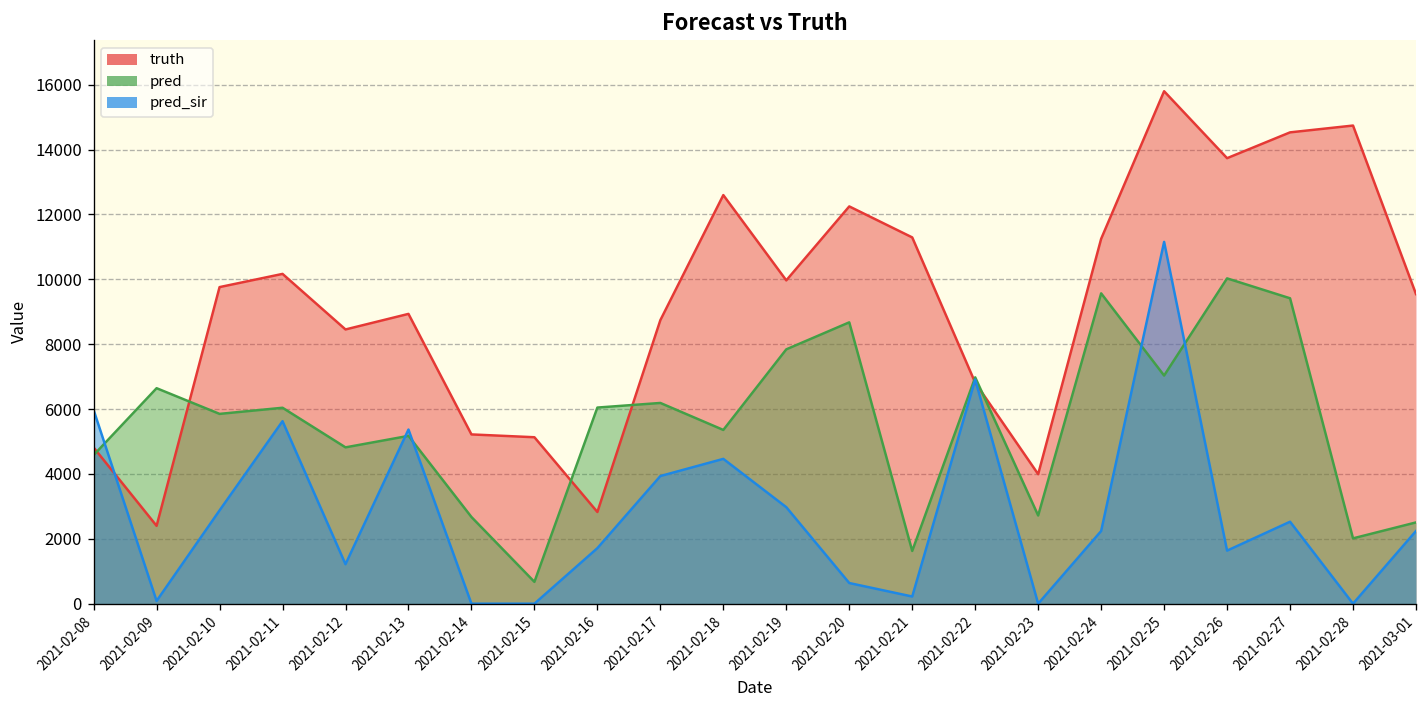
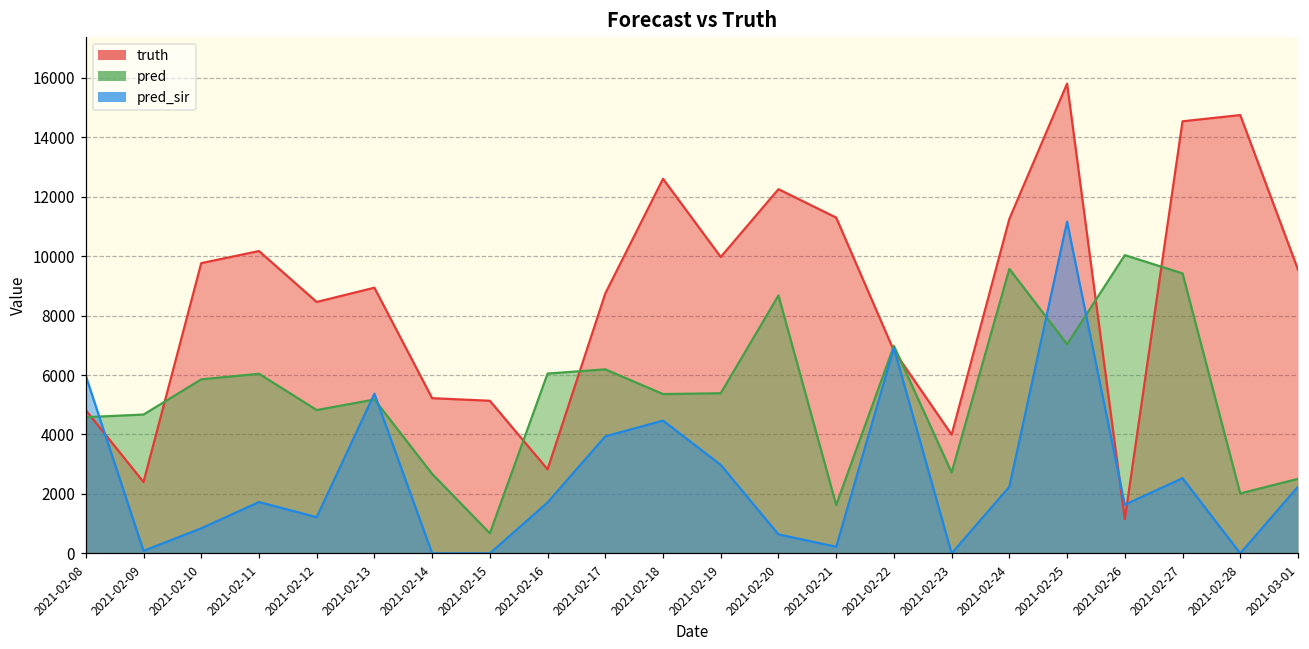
  {
    "truth": {
      "2021-02-08": 4800,
      "2021-02-09": 2400,
      "2021-02-10": 9800,
      "2021-02-11": 10200,
      "2021-02-12": 8500,
      "2021-02-13": 8900,
      "2021-02-14": 5200,
      "2021-02-15": 5100,
      "2021-02-16": 2800,
      "2021-02-17": 8700,
      "2021-02-18": 12600,
      "2021-02-19": 10000,
      "2021-02-20": 12200,
      "2021-02-21": 11300,
      "2021-02-23": 4000,
      "2021-02-24": 11200,
      "2021-02-25": 15800,
-     "2021-02-26": 13700,
+     "2021-02-26": 1200,
      "2021-02-27": 14500,
      "2021-02-28": 14700,
      "2021-03-01": 9500
    },
    "pred": {
      "2021-02-08": 4600,
-     "2021-02-09": 6600,
+     "2021-02-09": 4700,
      "2021-02-10": 5900,
      "2021-02-11": 6000,
      "2021-02-12": 4800,
      "2021-02-13": 5200,
      "2021-02-14": 2700,
      "2021-02-15": 700,
      "2021-02-16": 6000,
      "2021-02-17": 6200,
      "2021-02-18": 5400,
-     "2021-02-19": 7800,
+     "2021-02-19": 5400,
      "2021-02-20": 8700,
      "2021-02-21": 1600,
      "2021-02-23": 2700,
      "2021-02-24": 9600,
      "2021-02-25": 7000,
      "2021-02-26": 10000,
      "2021-02-27": 9400,
      "2021-02-28": 2000,
      "2021-03-01": 2500
    },
    "pred_sir": {
      "2021-02-08": 6000,
      "2021-02-09": 100,
-     "2021-02-10": 2900,
-     "2021-02-11": 5600,
+     "2021-02-10": 800,
+     "2021-02-11": 1700,
      "2021-02-12": 1200,
      "2021-02-13": 5400,
      "2021-02-14": 0,
      "2021-02-15": 0,
      "2021-02-16": 1700,
      "2021-02-17": 3900,
      "2021-02-18": 4500,
      "2021-02-19": 3000,
      "2021-02-20": 600,
      "2021-02-21": 200,
      "2021-02-23": 0,
      "2021-02-24": 2200,
      "2021-02-25": 11200,
      "2021-02-26": 1600,
      "2021-02-27": 2500,
      "2021-02-28": 0,
      "2021-03-01": 2200
    }
  }
